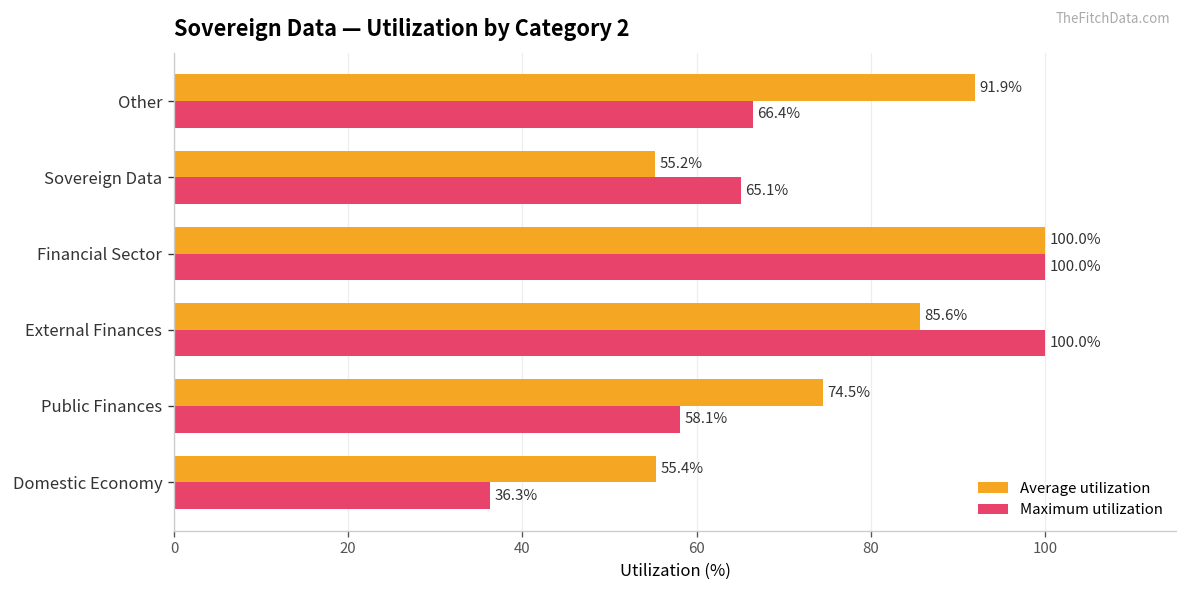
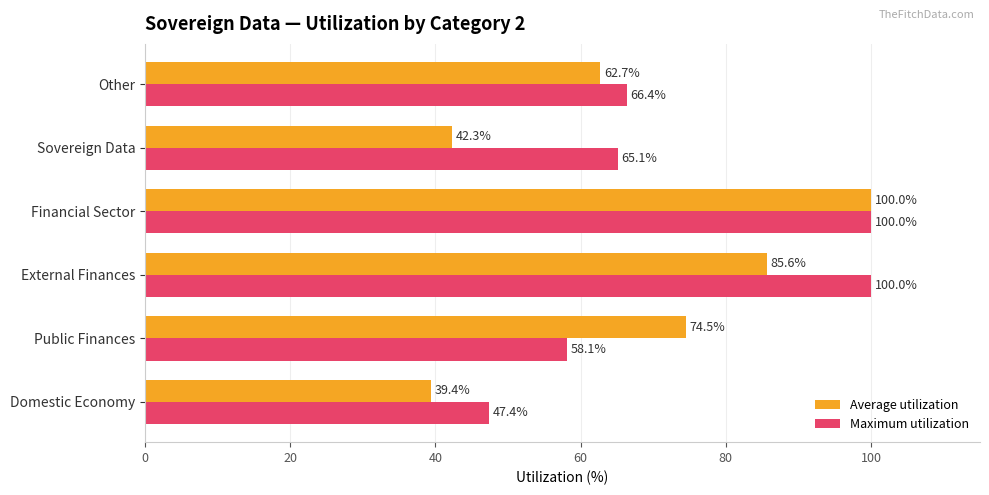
  {
    "Average utilization": {
-     "Other": "91.9%",
-     "Sovereign Data": "55.2%",
+     "Other": "62.7%",
+     "Sovereign Data": "42.3%",
      "Financial Sector": "100.0%",
      "External Finances": "85.6%",
      "Public Finances": "74.5%",
-     "Domestic Economy": "55.4%"
+     "Domestic Economy": "39.4%"
    },
    "Maximum utilization": {
      "Other": "66.4%",
      "Sovereign Data": "65.1%",
      "Financial Sector": "100.0%",
      "External Finances": "100.0%",
      "Public Finances": "58.1%",
-     "Domestic Economy": "36.3%"
+     "Domestic Economy": "47.4%"
    }
  }
